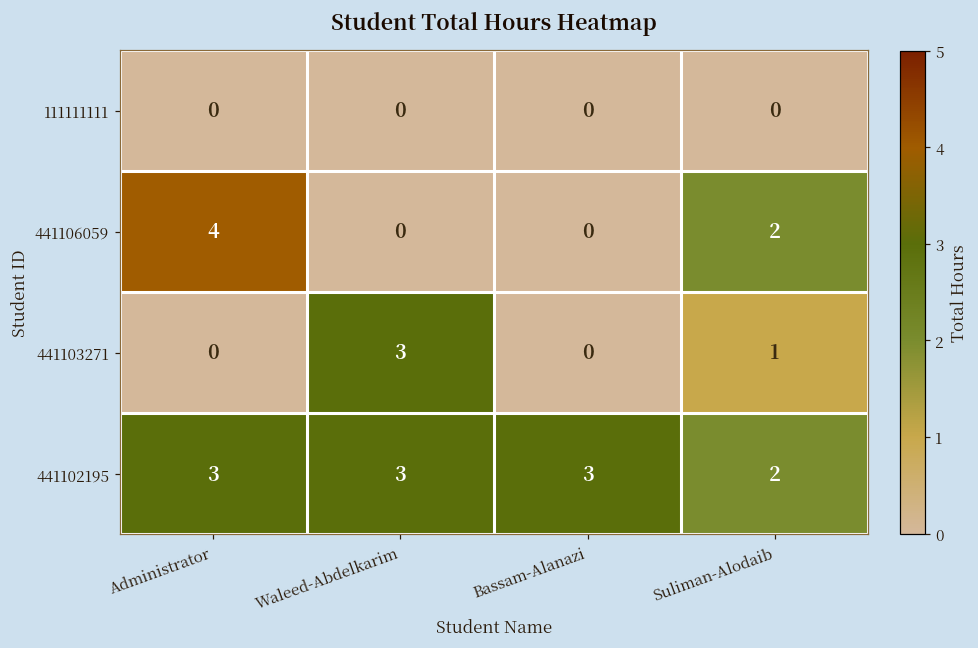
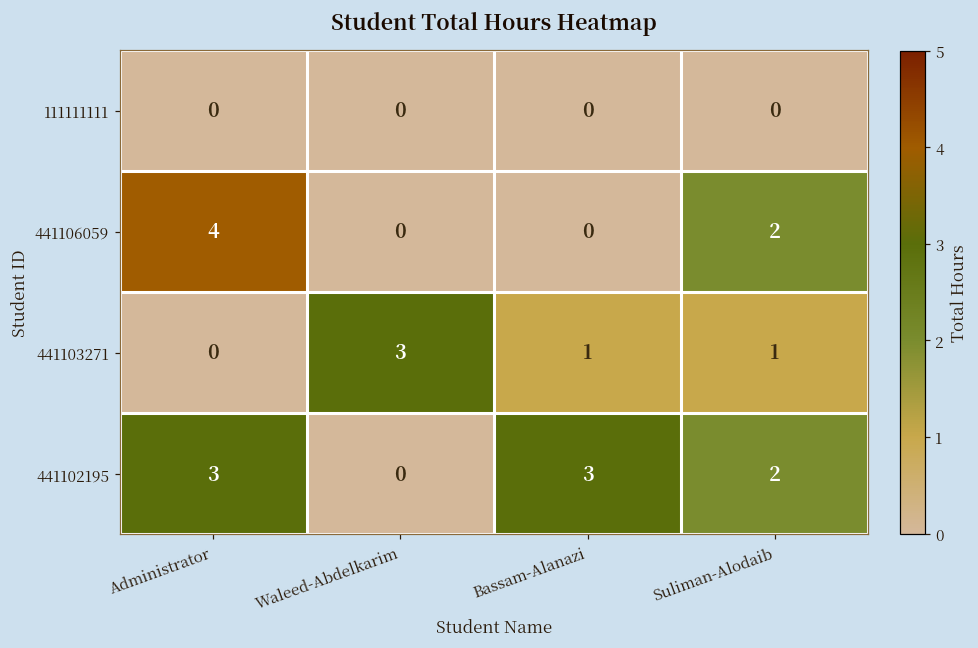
  {
    "111111111": {
      "Administrator": 0,
      "Waleed-Abdelkarim": 0,
      "Bassam-Alanazi": 0,
      "Suliman-Alodaib": 0
    },
    "441106059": {
      "Administrator": 4,
      "Waleed-Abdelkarim": 0,
      "Bassam-Alanazi": 0,
      "Suliman-Alodaib": 2
    },
    "441103271": {
      "Administrator": 0,
      "Waleed-Abdelkarim": 3,
-     "Bassam-Alanazi": 0,
+     "Bassam-Alanazi": 1,
      "Suliman-Alodaib": 1
    },
    "441102195": {
      "Administrator": 3,
-     "Waleed-Abdelkarim": 3,
+     "Waleed-Abdelkarim": 0,
      "Bassam-Alanazi": 3,
      "Suliman-Alodaib": 2
    }
  }
